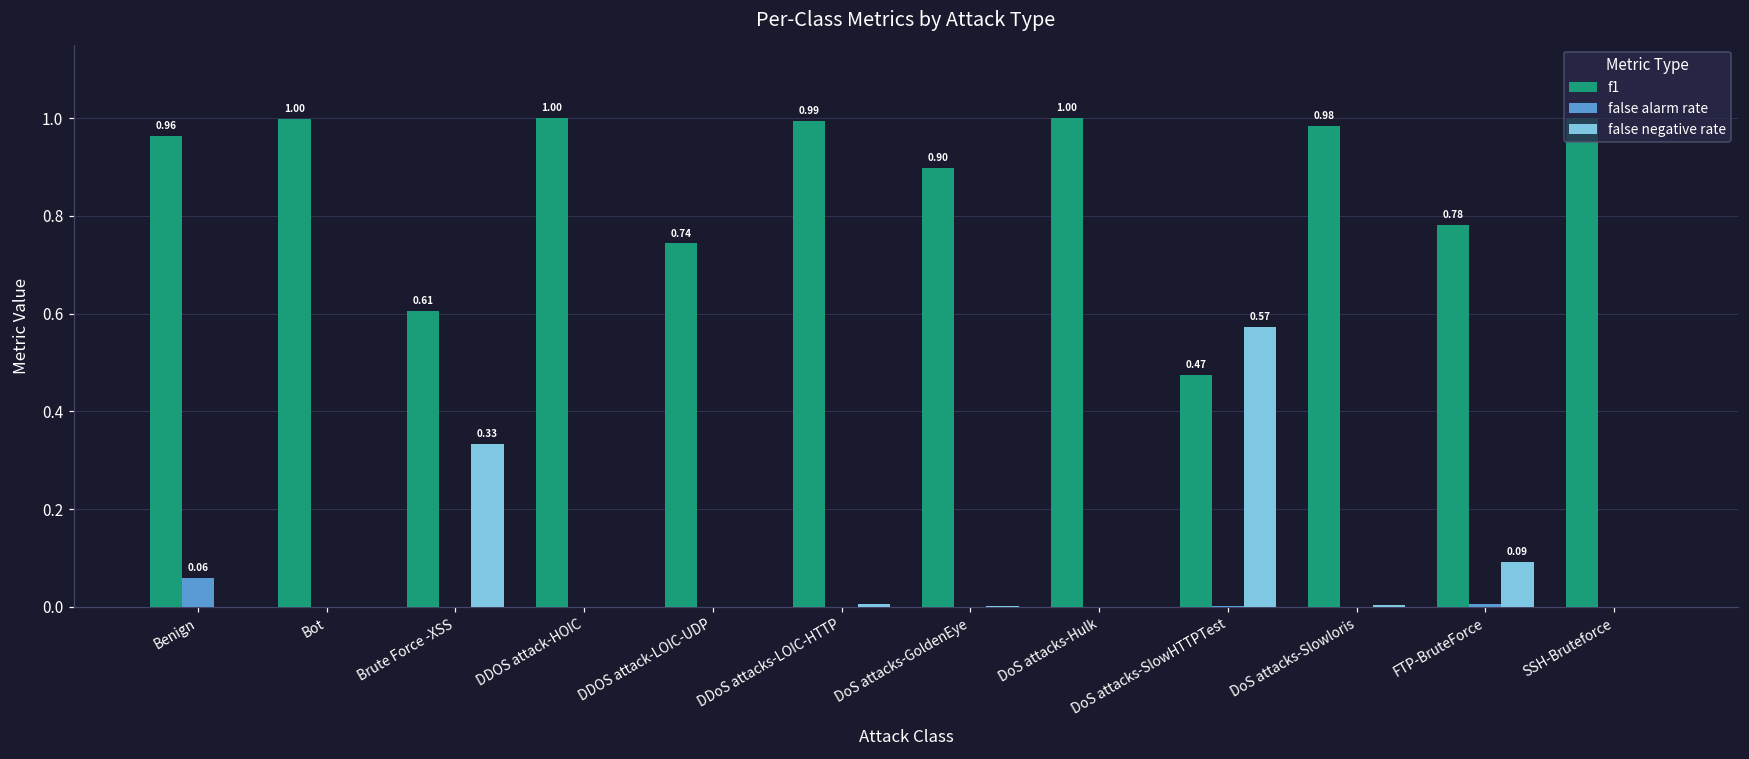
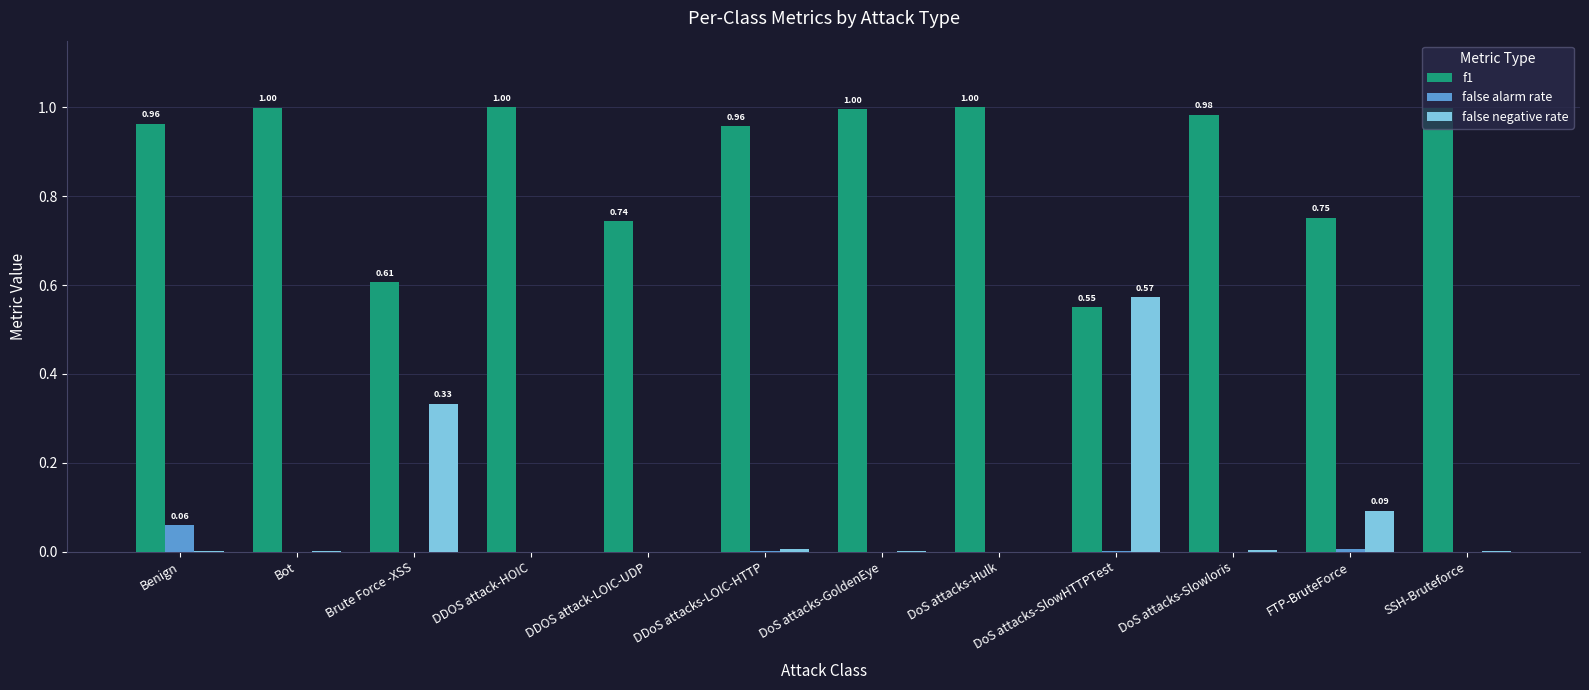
  {
    "f1": {
      "Benign": 0.96,
      "Bot": 1.00,
      "Brute Force -XSS": 0.61,
      "DDOS attack-HOIC": 1.00,
      "DDOS attack-LOIC-UDP": 0.74,
-     "DDoS attacks-LOIC-HTTP": 0.99,
-     "DoS attacks-GoldenEye": 0.90,
+     "DDoS attacks-LOIC-HTTP": 0.96,
+     "DoS attacks-GoldenEye": 1.00,
      "DoS attacks-Hulk": 1.00,
-     "DoS attacks-SlowHTTPTest": 0.47,
+     "DoS attacks-SlowHTTPTest": 0.55,
      "DoS attacks-Slowloris": 0.98,
-     "FTP-BruteForce": 0.78
+     "FTP-BruteForce": 0.75
    }
  }
